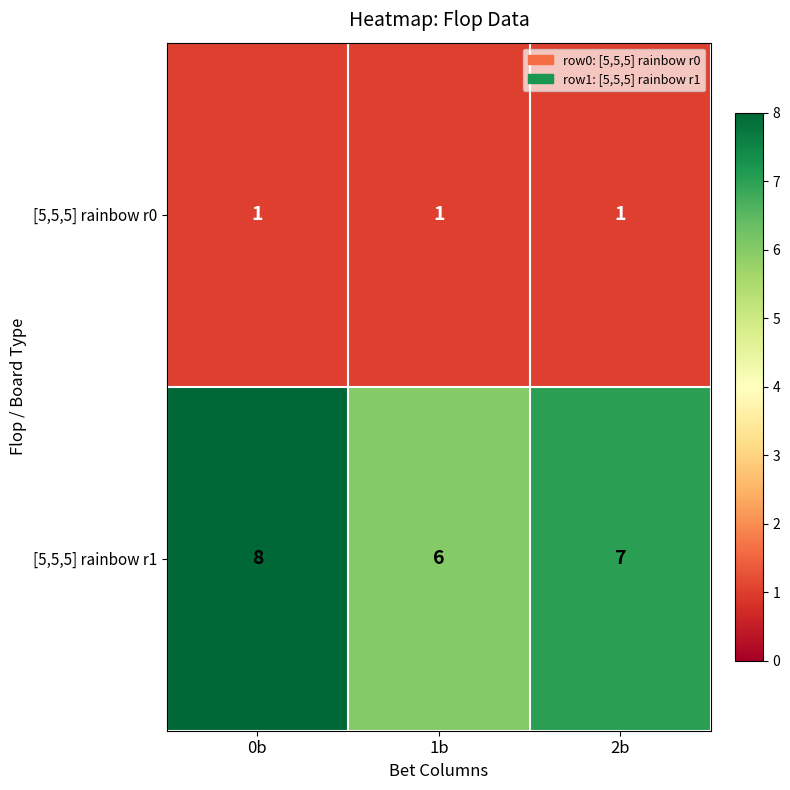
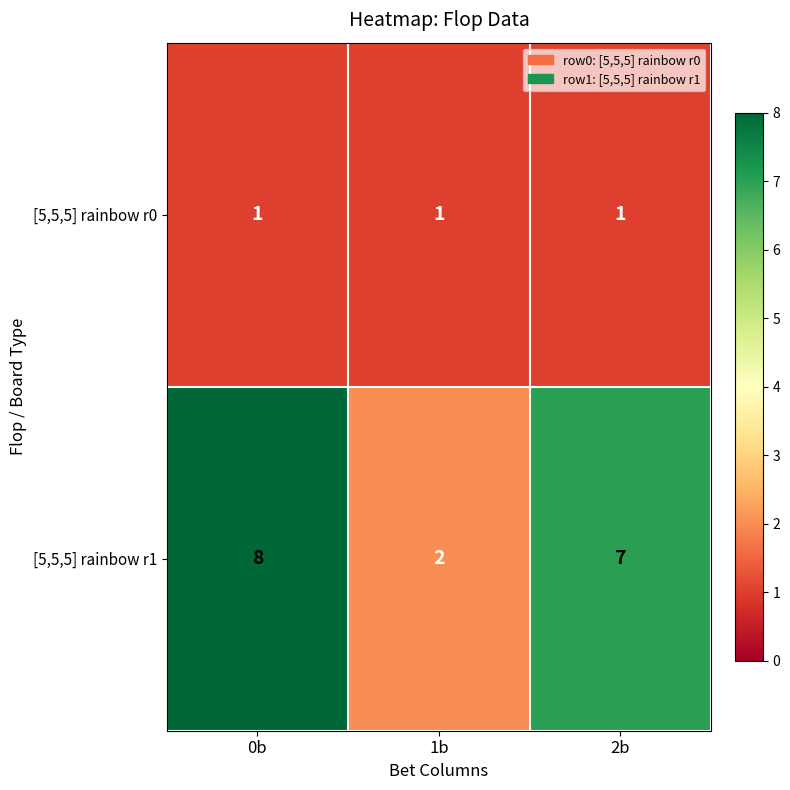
  {
    "[5,5,5] rainbow r0": {
      "0b": 1,
      "1b": 1,
      "2b": 1
    },
    "[5,5,5] rainbow r1": {
      "0b": 8,
-     "1b": 6,
+     "1b": 2,
      "2b": 7
    }
  }
